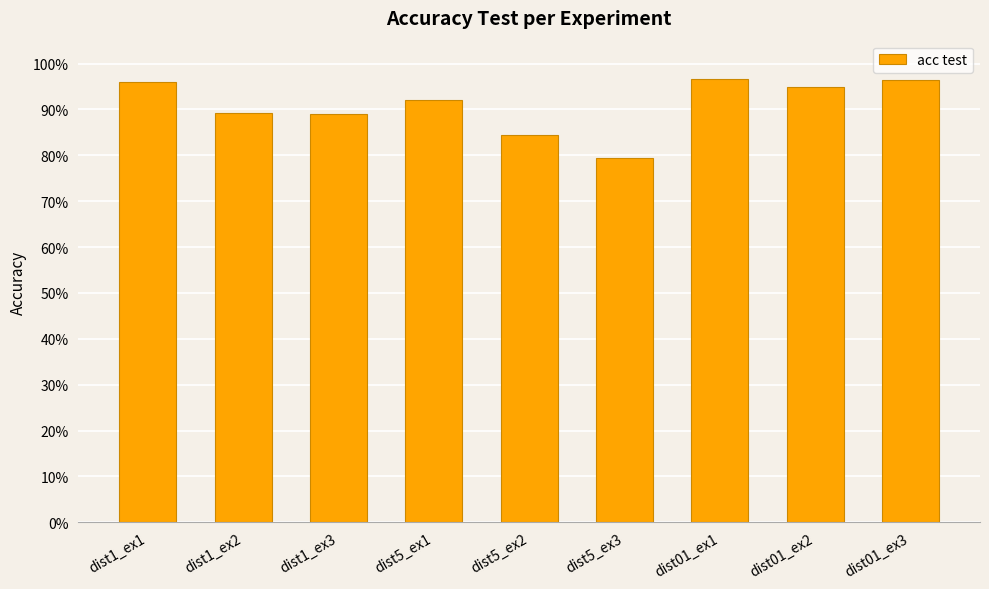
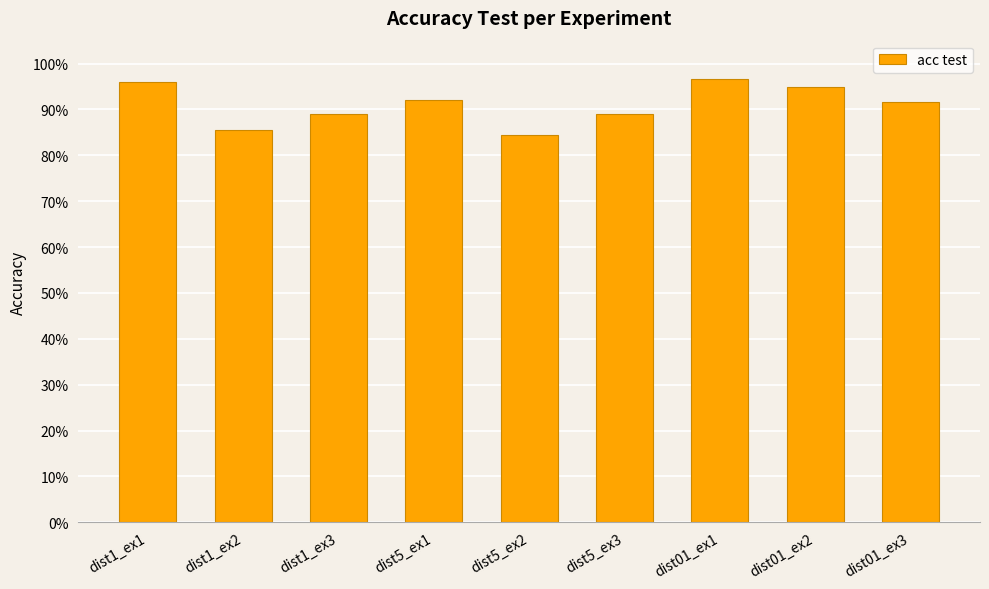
  {
    "dist1_ex1": "96%",
-   "dist1_ex2": "89%",
+   "dist1_ex2": "86%",
    "dist1_ex3": "89%",
    "dist5_ex1": "92%",
    "dist5_ex2": "85%",
-   "dist5_ex3": "79%",
+   "dist5_ex3": "89%",
    "dist01_ex1": "97%",
    "dist01_ex2": "95%",
-   "dist01_ex3": "96%"
+   "dist01_ex3": "92%"
  }
